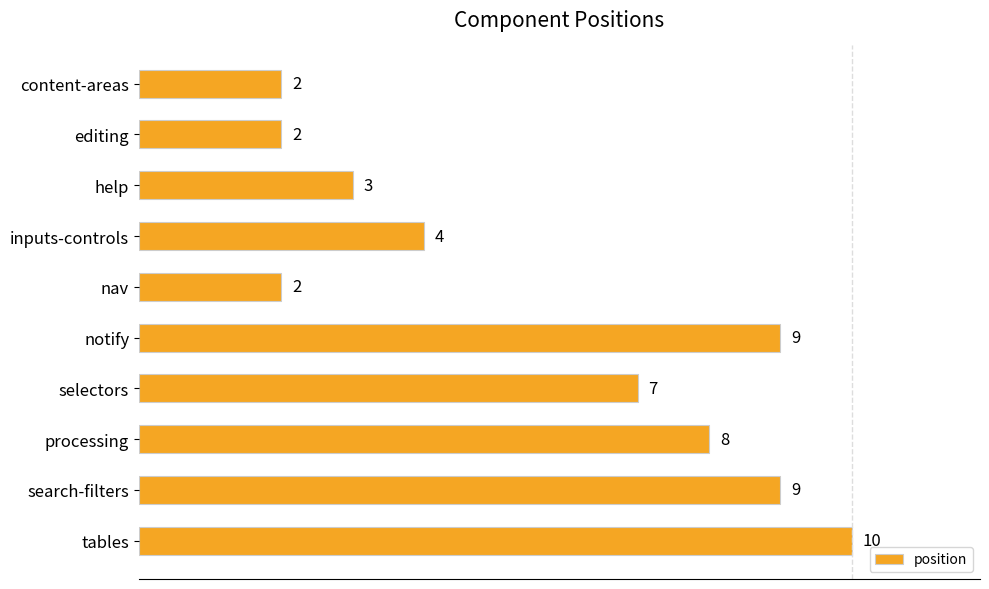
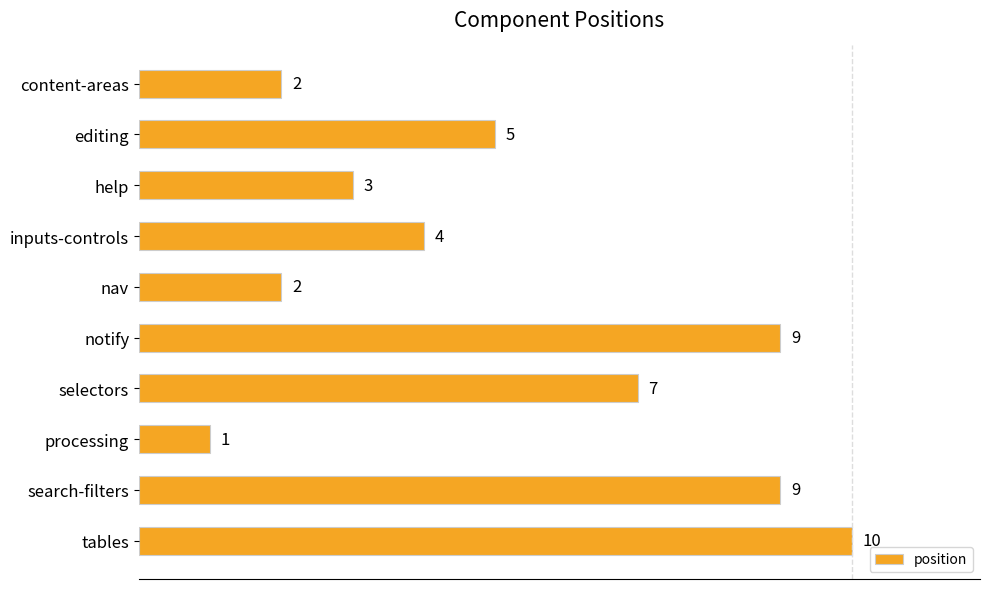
  {
    "content-areas": 2,
-   "editing": 2,
+   "editing": 5,
    "help": 3,
    "inputs-controls": 4,
    "nav": 2,
    "notify": 9,
    "selectors": 7,
-   "processing": 8,
+   "processing": 1,
    "search-filters": 9
  }
